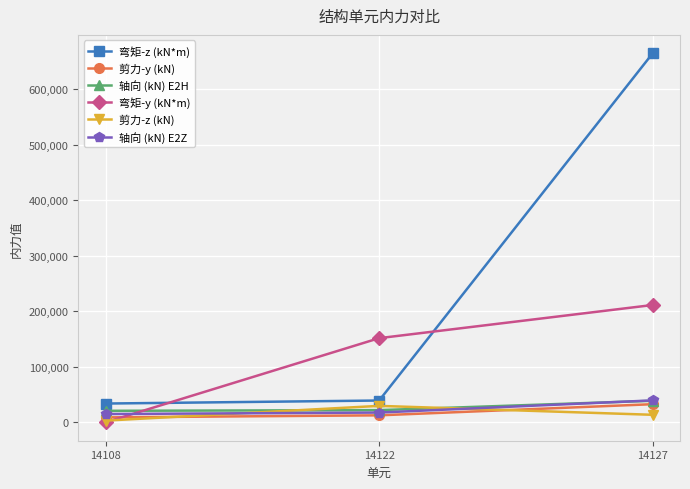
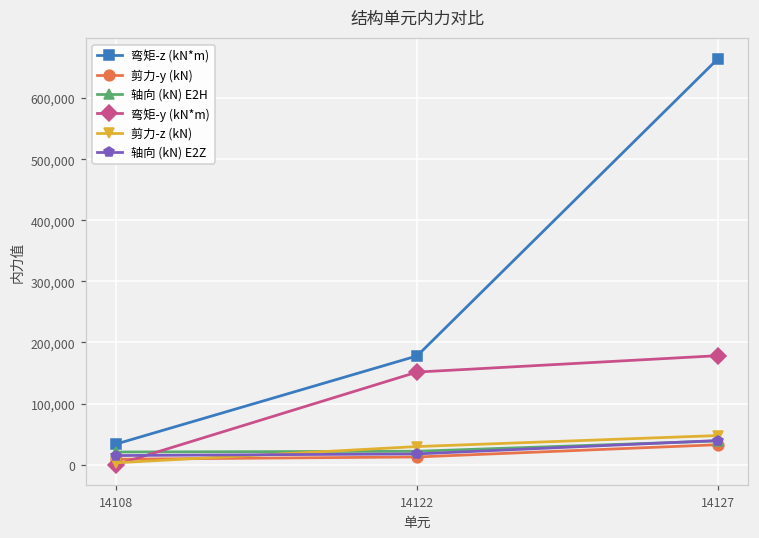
  {
    "弯矩-z (kN*m)": {
      "14108": "30,000",
-     "14122": "40,000",
+     "14122": "180,000",
      "14127": "660,000"
    },
    "剪力-y (kN)": {
      "14108": "10,000",
      "14122": "10,000",
      "14127": "30,000"
    },
    "轴向 (kN) E2H": {
      "14108": "20,000"
    },
    "弯矩-y (kN*m)": {
      "14122": "150,000",
-     "14127": "210,000"
+     "14127": "180,000"
    },
    "剪力-z (kN)": {
      "14122": "30,000",
-     "14127": "10,000"
+     "14127": "50,000"
    },
    "轴向 (kN) E2Z": {
      "14108": "10,000"
    }
  }
